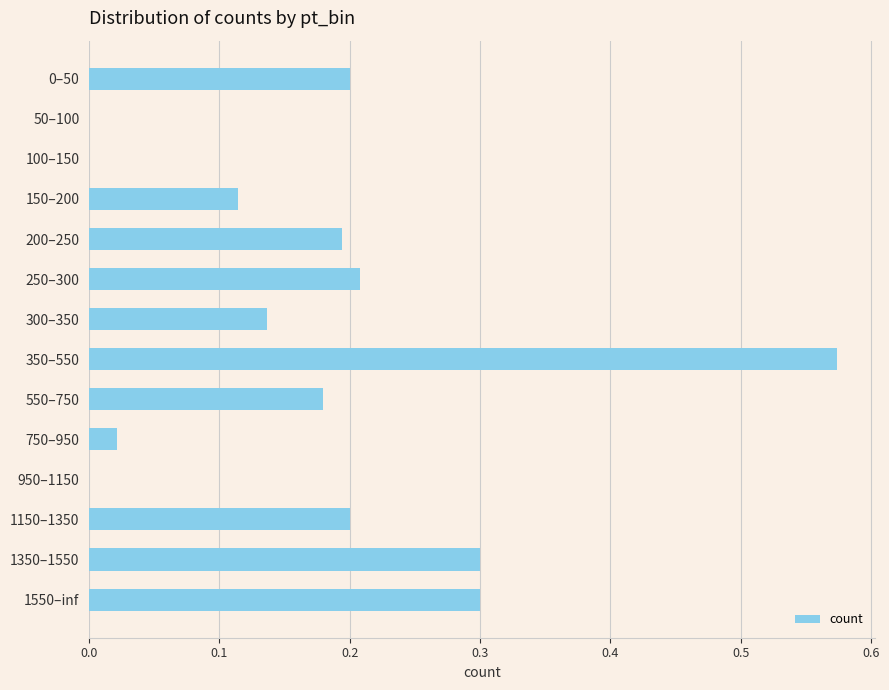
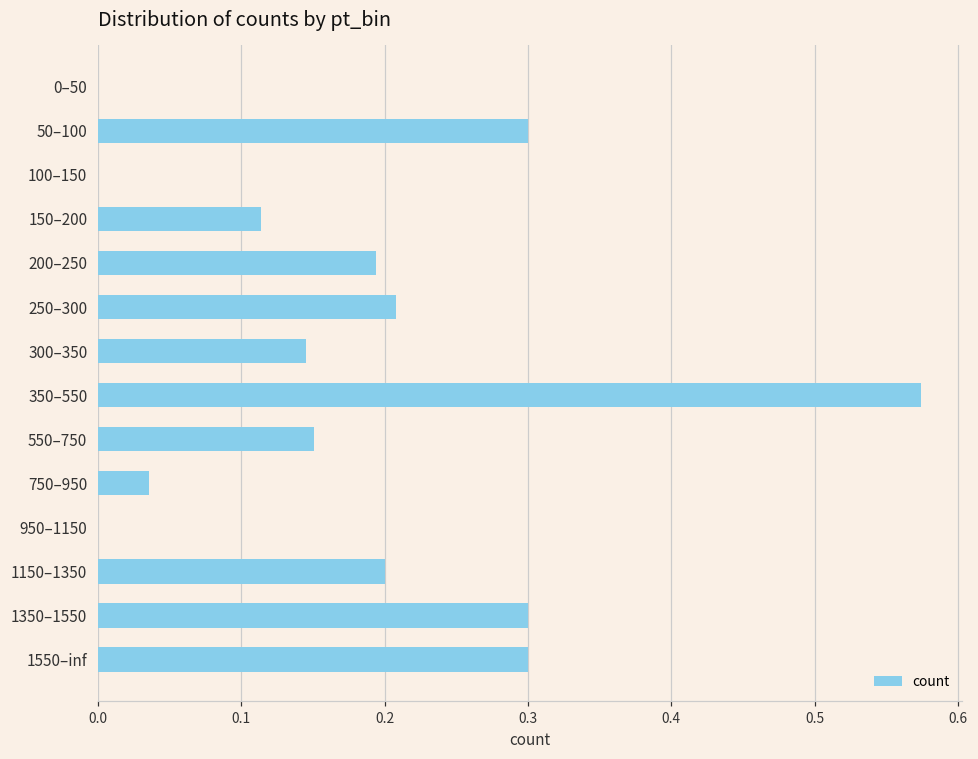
  {
-   "0–50": 0.2,
-   "50–100": 0.0,
+   "0–50": 0.0,
+   "50–100": 0.3,
    "100–150": 0.000,
    "150–200": 0.114,
    "200–250": 0.194,
    "250–300": 0.208,
-   "300–350": 0.136,
+   "300–350": 0.145,
    "350–550": 0.574,
-   "550–750": 0.179,
-   "750–950": 0.021,
+   "550–750": 0.151,
+   "750–950": 0.036,
    "950–1150": 0.000,
    "1150–1350": 0.200,
    "1350–1550": 0.300,
    "1550–inf": 0.300
  }
